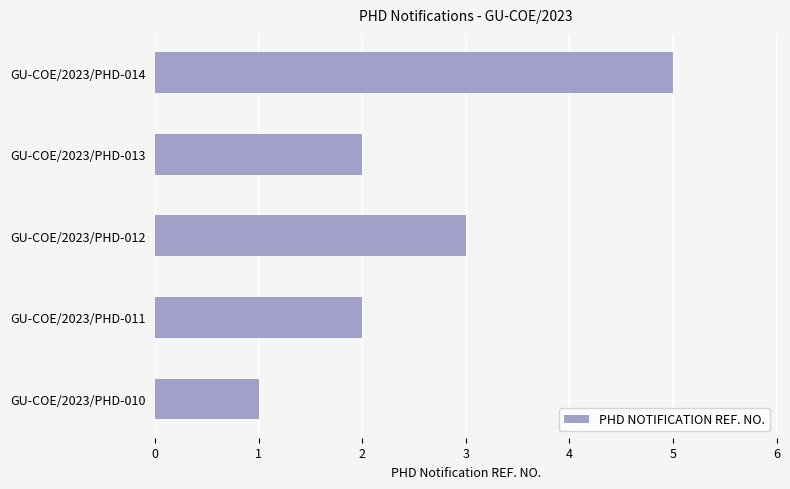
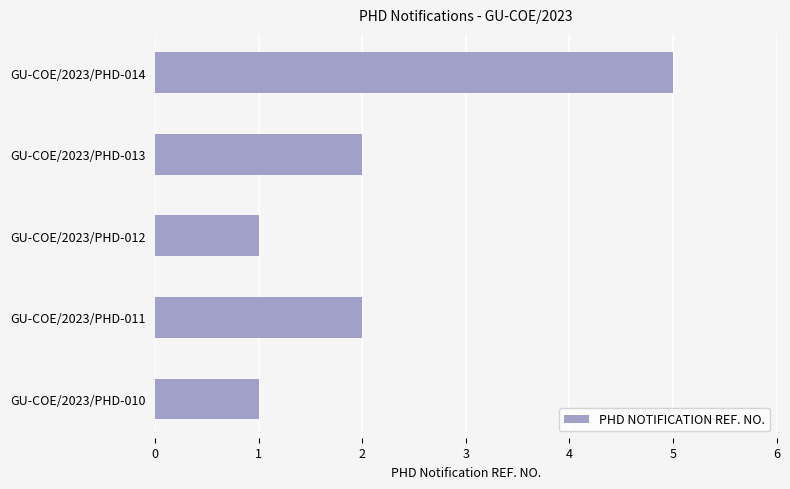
  {
    "GU-COE/2023/PHD-014": 5,
    "GU-COE/2023/PHD-013": 2,
-   "GU-COE/2023/PHD-012": 3,
+   "GU-COE/2023/PHD-012": 1,
    "GU-COE/2023/PHD-011": 2,
    "GU-COE/2023/PHD-010": 1
  }
